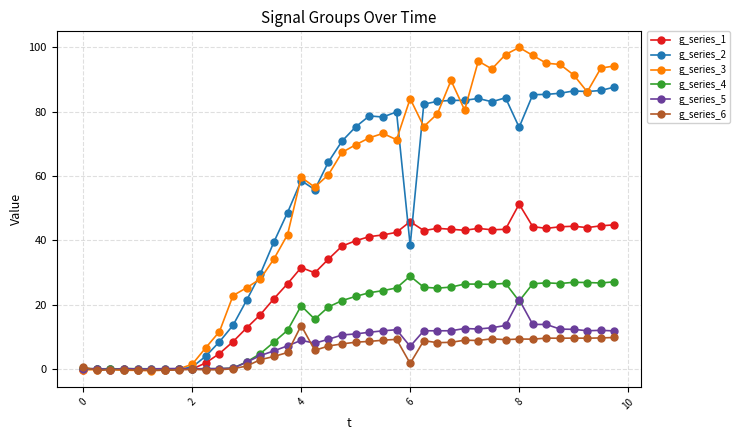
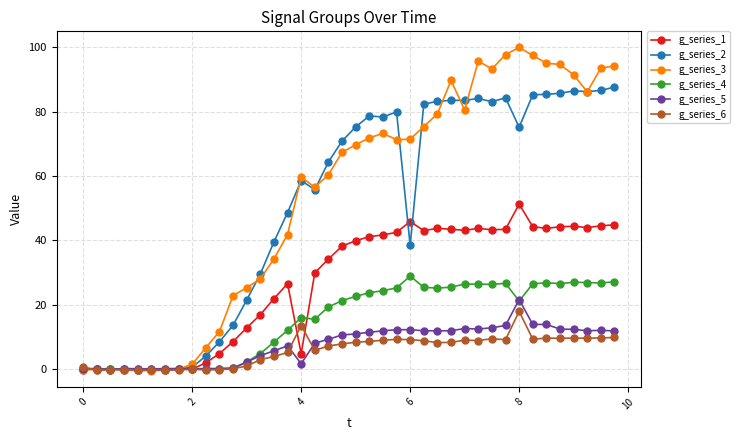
  {
    "g_series_1": {
-     "4": 32,
+     "4": 5,
      "6": 46,
      "8": 51
    },
    "g_series_2": {
      "4": 59,
      "6": 38,
      "8": 75
    },
    "g_series_3": {
      "2": 1,
      "4": 60,
-     "6": 84,
+     "6": 71,
      "8": 100
    },
    "g_series_4": {
-     "4": 20,
+     "4": 16,
      "6": 29
    },
    "g_series_5": {
-     "4": 9,
-     "6": 7
+     "4": 2,
+     "6": 12
    },
    "g_series_6": {
      "4": 13,
-     "6": 2,
-     "8": 9
+     "6": 9,
+     "8": 18
    }
  }
